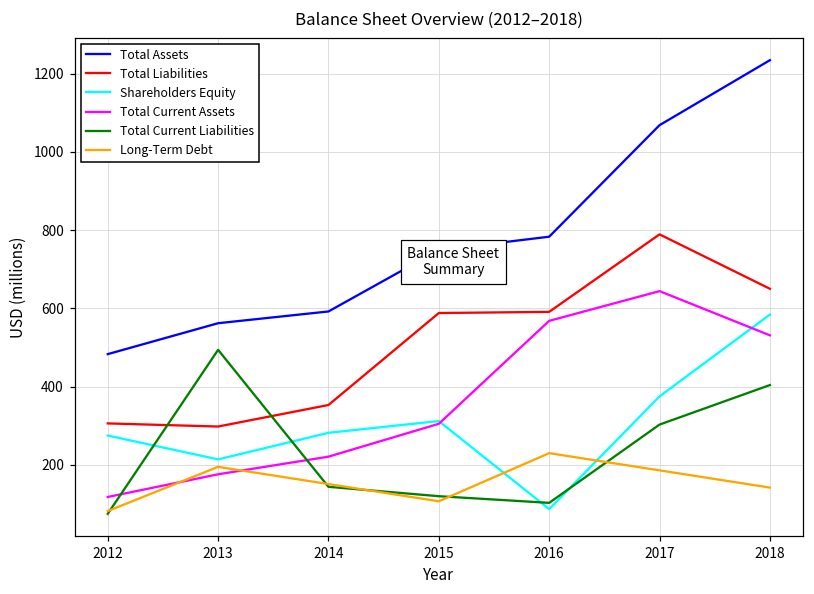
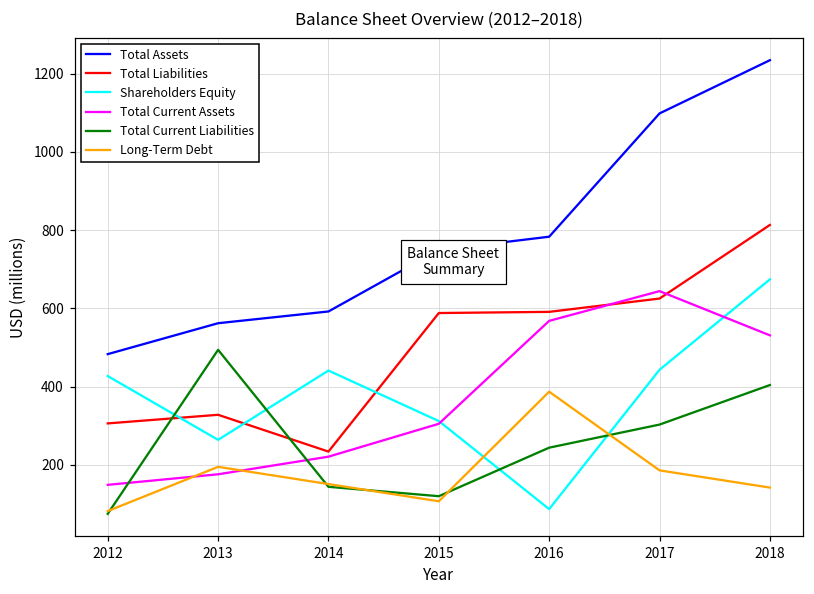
  {
    "Total Assets": {
      "2012": 480,
      "2013": 560,
      "2014": 590,
      "2016": 780,
-     "2017": 1070,
+     "2017": 1100,
      "2018": 1230
    },
    "Total Liabilities": {
      "2012": 310,
-     "2013": 300,
-     "2014": 350,
+     "2013": 330,
+     "2014": 230,
      "2015": 590,
      "2016": 590,
-     "2017": 790,
-     "2018": 650
+     "2017": 630,
+     "2018": 810
    },
    "Shareholders Equity": {
-     "2012": 280,
-     "2013": 210,
-     "2014": 280,
+     "2012": 430,
+     "2013": 260,
+     "2014": 440,
      "2016": 90,
-     "2017": 380,
-     "2018": 580
+     "2017": 440,
+     "2018": 670
    },
    "Total Current Assets": {
-     "2012": 120,
+     "2012": 150,
      "2013": 180,
      "2014": 220,
      "2016": 570,
      "2017": 640,
      "2018": 530
    },
    "Total Current Liabilities": {
      "2013": 490,
      "2015": 120,
-     "2016": 100,
+     "2016": 240,
      "2017": 300,
      "2018": 400
    },
    "Long-Term Debt": {
      "2013": 200,
      "2015": 110,
-     "2016": 230,
+     "2016": 390,
      "2017": 190,
      "2018": 140
    }
  }
